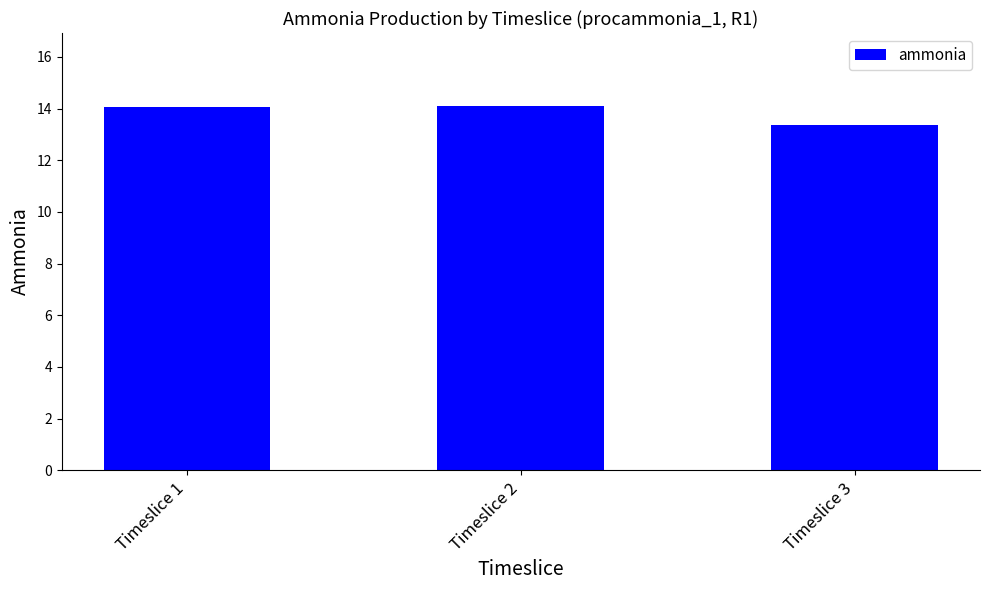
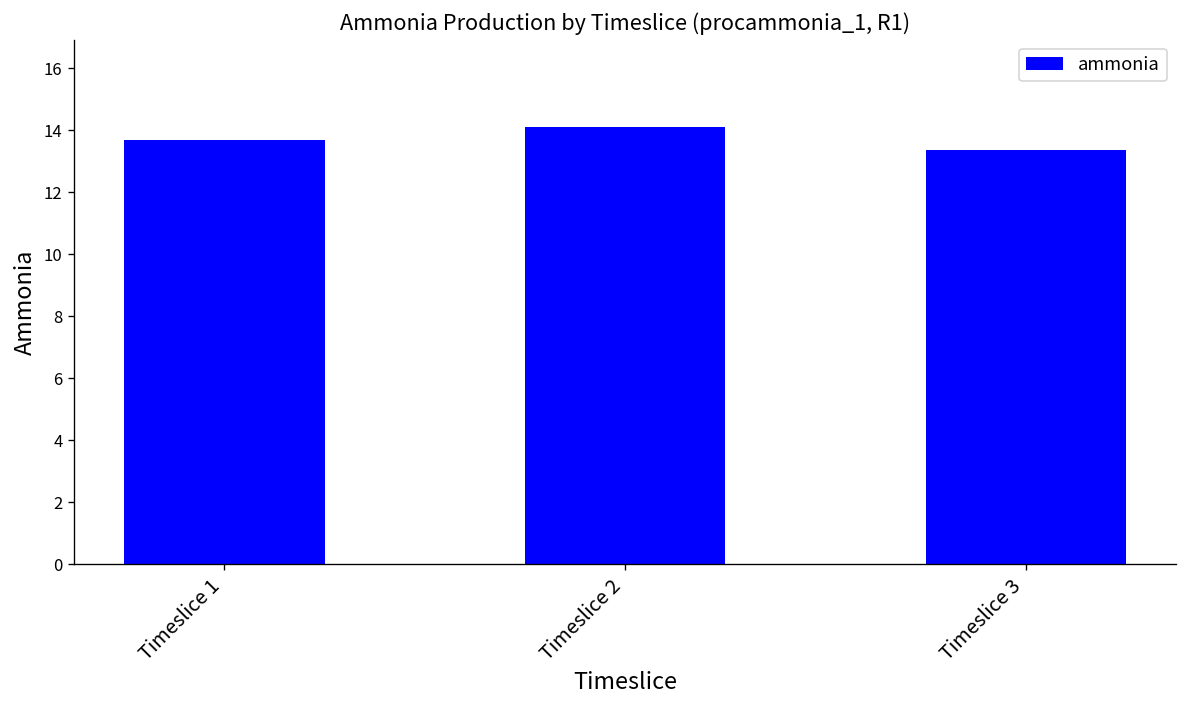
  {
-   "Timeslice 1": 14.0,
+   "Timeslice 1": 13.7,
    "Timeslice 2": 14.1,
    "Timeslice 3": 13.4
  }
